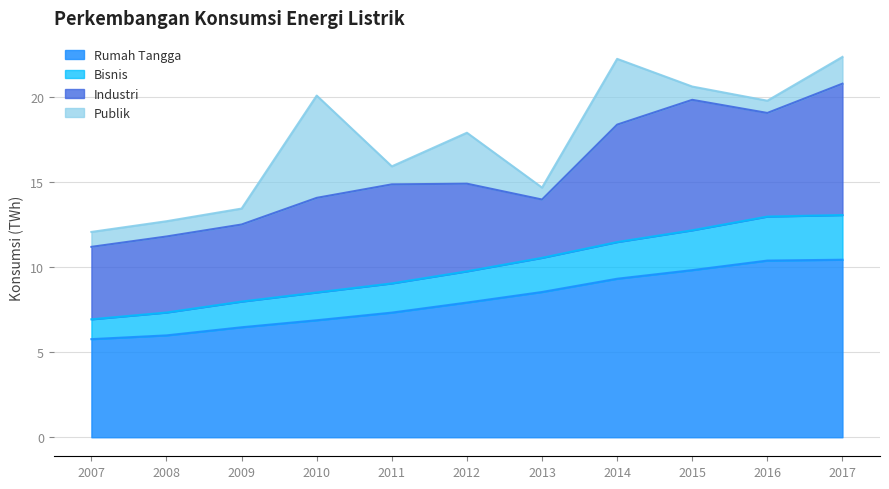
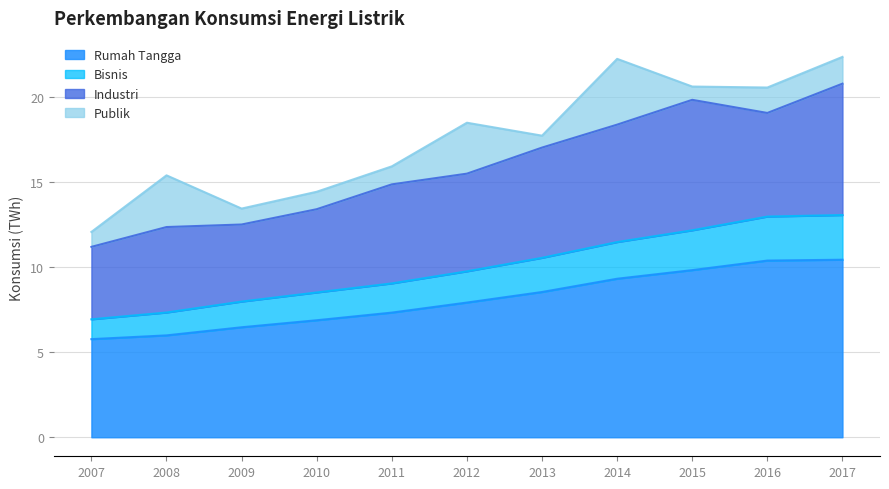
  {
    "Industri": {
      "2007": 4.3,
-     "2008": 4.5,
+     "2008": 5.0,
      "2009": 4.5,
-     "2010": 5.6,
+     "2010": 4.9,
      "2011": 5.8,
-     "2012": 5.1,
-     "2013": 3.4,
+     "2012": 5.7,
+     "2013": 6.5,
      "2014": 6.9,
      "2015": 7.7,
      "2016": 6.1,
      "2017": 7.7
    },
    "Publik": {
      "2007": 0.9,
-     "2008": 0.9,
+     "2008": 3.0,
      "2009": 0.9,
-     "2010": 6.0,
+     "2010": 1.0,
      "2011": 1.1,
      "2012": 3.0,
      "2013": 0.7,
      "2014": 3.9,
      "2015": 0.8,
-     "2016": 0.7,
+     "2016": 1.5,
      "2017": 1.6
    }
  }
